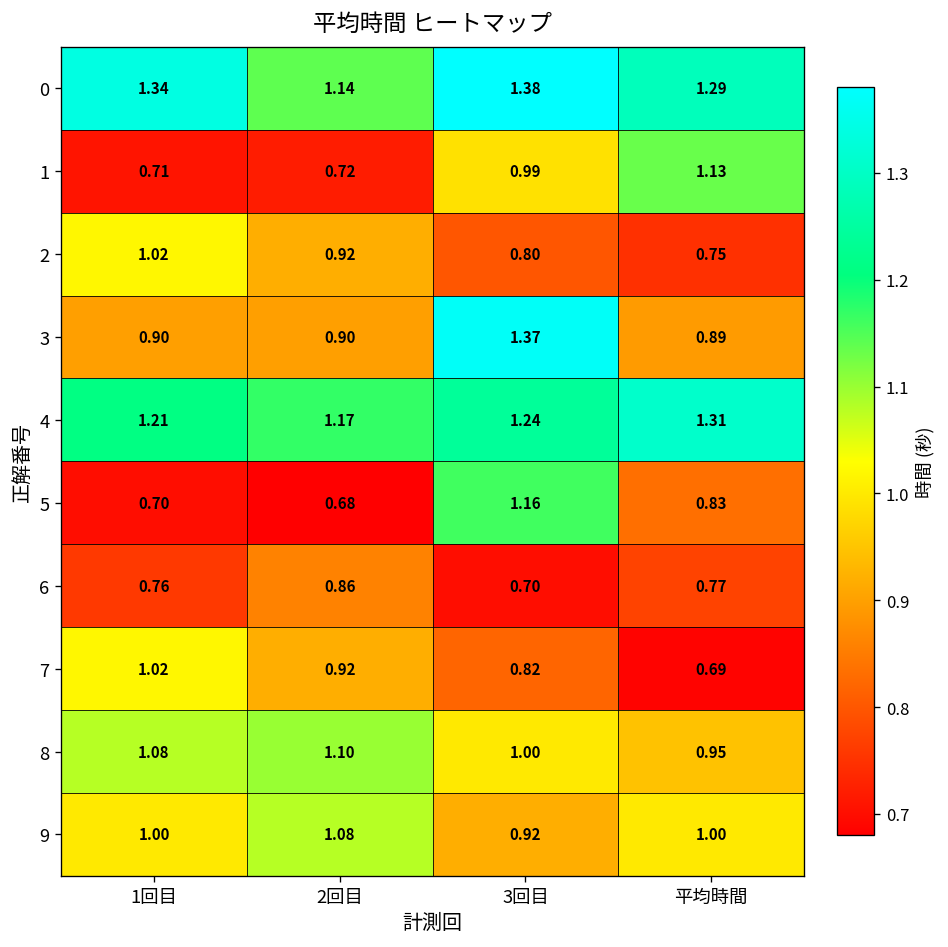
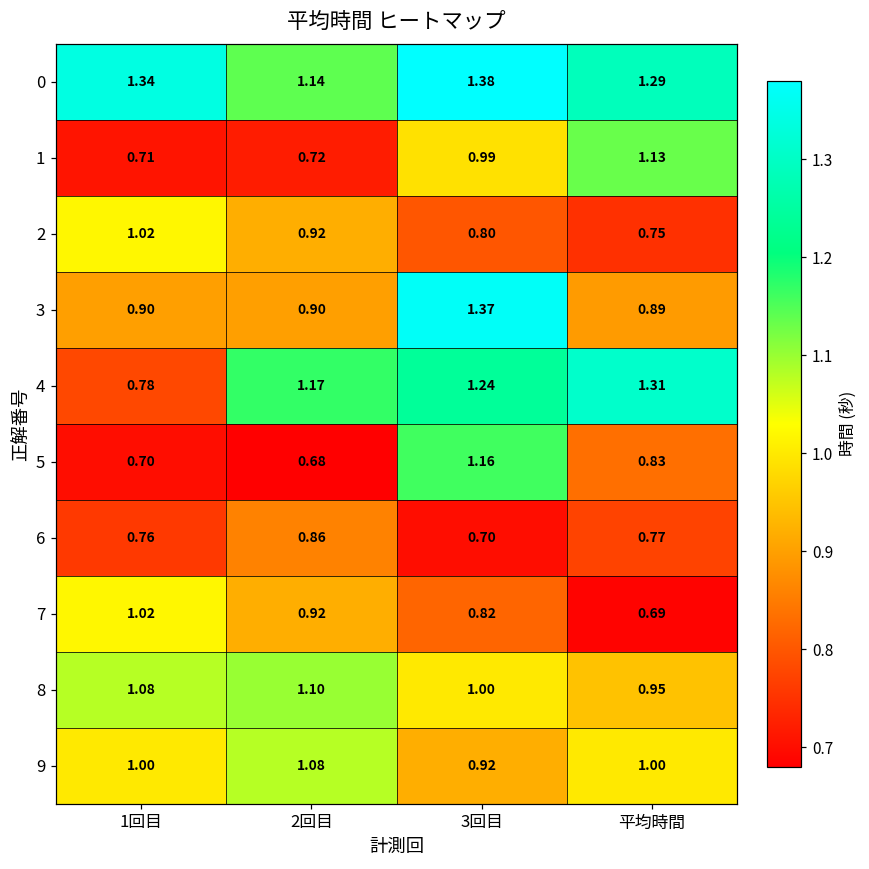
  {
    "0": {
      "1回目": 1.34,
      "2回目": 1.14,
      "3回目": 1.38,
      "平均時間": 1.29
    },
    "1": {
      "1回目": 0.71,
      "2回目": 0.72,
      "3回目": 0.99,
      "平均時間": 1.13
    },
    "2": {
      "1回目": 1.02,
      "2回目": 0.92,
      "3回目": 0.80,
      "平均時間": 0.75
    },
    "3": {
      "1回目": 0.90,
      "2回目": 0.90,
      "3回目": 1.37,
      "平均時間": 0.89
    },
    "4": {
-     "1回目": 1.21,
+     "1回目": 0.78,
      "2回目": 1.17,
      "3回目": 1.24,
      "平均時間": 1.31
    },
    "5": {
      "1回目": 0.70,
      "2回目": 0.68,
      "3回目": 1.16,
      "平均時間": 0.83
    },
    "6": {
      "1回目": 0.76,
      "2回目": 0.86,
      "3回目": 0.70,
      "平均時間": 0.77
    },
    "7": {
      "1回目": 1.02,
      "2回目": 0.92,
      "3回目": 0.82,
      "平均時間": 0.69
    },
    "8": {
      "1回目": 1.08,
      "2回目": 1.10,
      "3回目": 1.00,
      "平均時間": 0.95
    },
    "9": {
      "1回目": 1.00,
      "2回目": 1.08,
      "3回目": 0.92,
      "平均時間": 1.00
    }
  }
